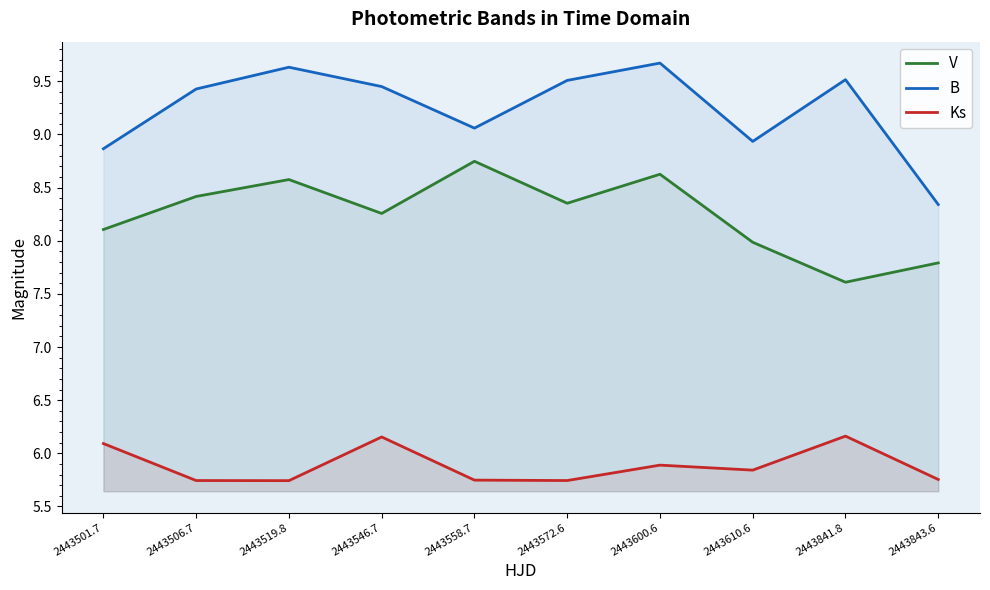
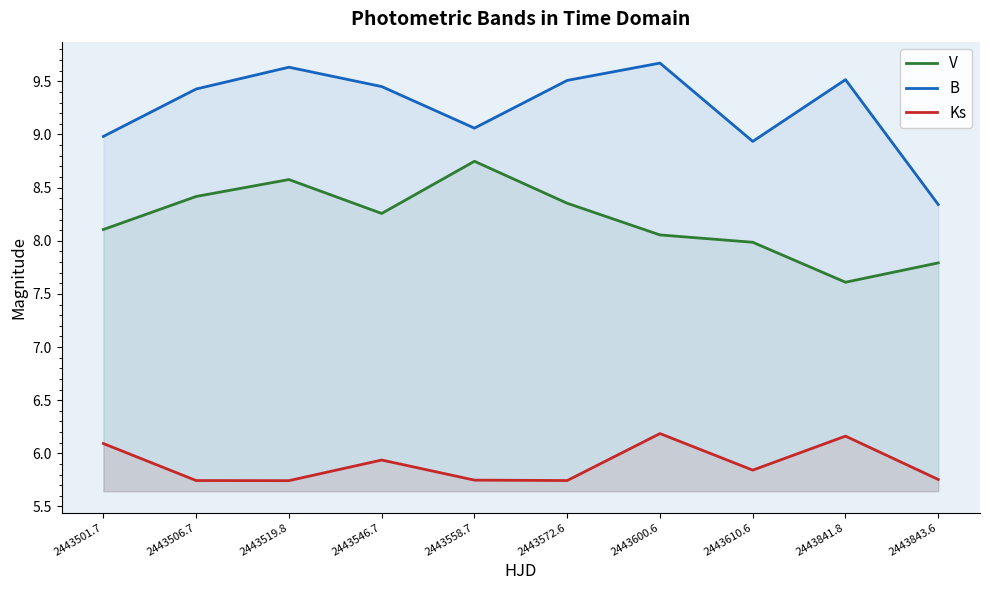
  {
    "V": {
      "2443501.7": 8.11,
      "2443506.7": 8.42,
      "2443519.8": 8.58,
      "2443546.7": 8.26,
      "2443558.7": 8.75,
      "2443572.6": 8.35,
-     "2443600.6": 8.63,
+     "2443600.6": 8.06,
      "2443610.6": 7.99,
      "2443841.8": 7.61,
      "2443843.6": 7.79
    },
    "B": {
-     "2443501.7": 8.87,
+     "2443501.7": 8.98,
      "2443506.7": 9.43,
      "2443519.8": 9.63,
      "2443546.7": 9.45,
      "2443558.7": 9.06,
      "2443572.6": 9.51,
      "2443600.6": 9.67,
      "2443610.6": 8.94,
      "2443841.8": 9.52,
      "2443843.6": 8.34
    },
    "Ks": {
      "2443501.7": 6.09,
      "2443506.7": 5.74,
      "2443519.8": 5.74,
-     "2443546.7": 6.15,
+     "2443546.7": 5.94,
      "2443558.7": 5.75,
      "2443572.6": 5.74,
-     "2443600.6": 5.89,
+     "2443600.6": 6.19,
      "2443610.6": 5.84,
      "2443841.8": 6.16,
      "2443843.6": 5.75
    }
  }
